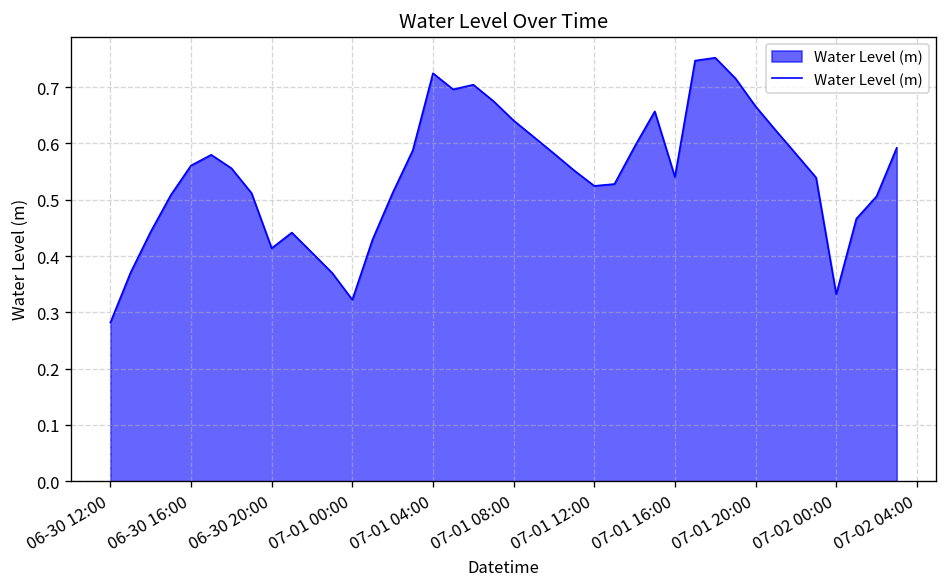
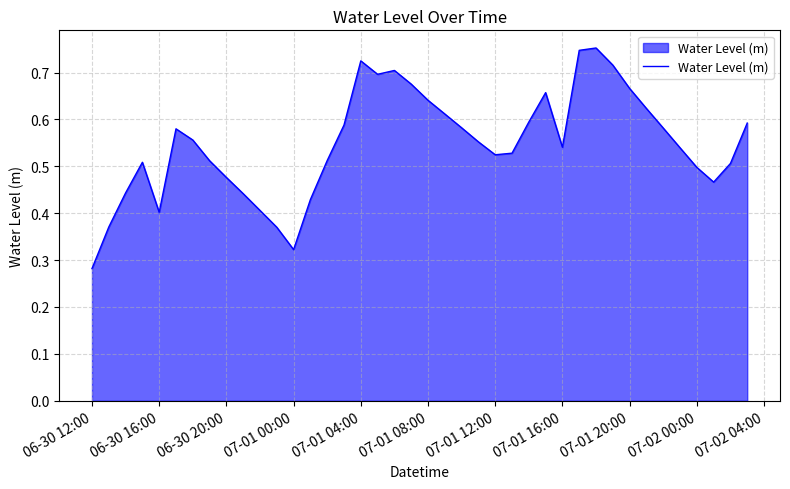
  {
    "06-30 12:00": 0.28,
-   "06-30 16:00": 0.56,
-   "06-30 20:00": 0.41,
+   "06-30 16:00": 0.40,
+   "06-30 20:00": 0.48,
    "07-01 00:00": 0.32,
    "07-01 04:00": 0.72,
    "07-01 08:00": 0.64,
    "07-01 12:00": 0.52,
    "07-01 16:00": 0.54,
    "07-01 20:00": 0.67,
-   "07-02 00:00": 0.33
+   "07-02 00:00": 0.50
  }
